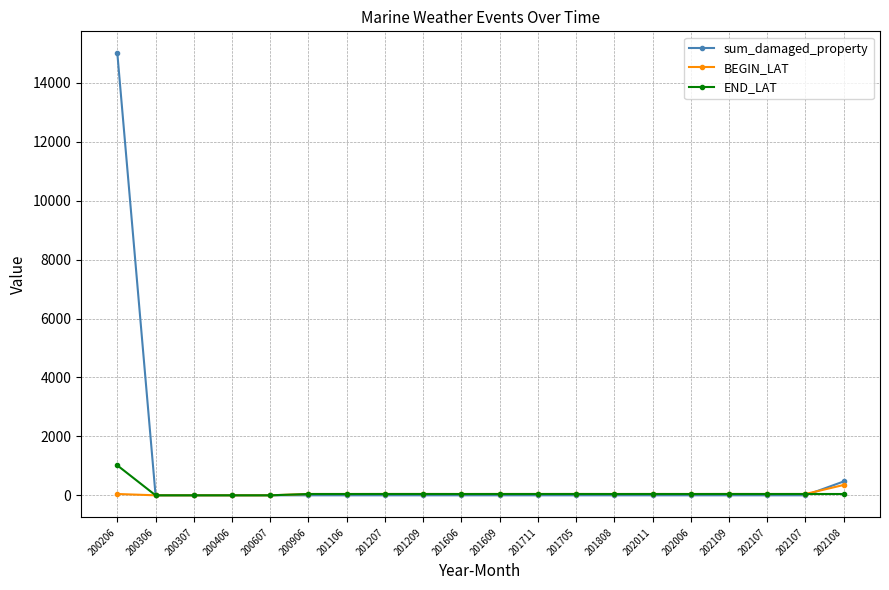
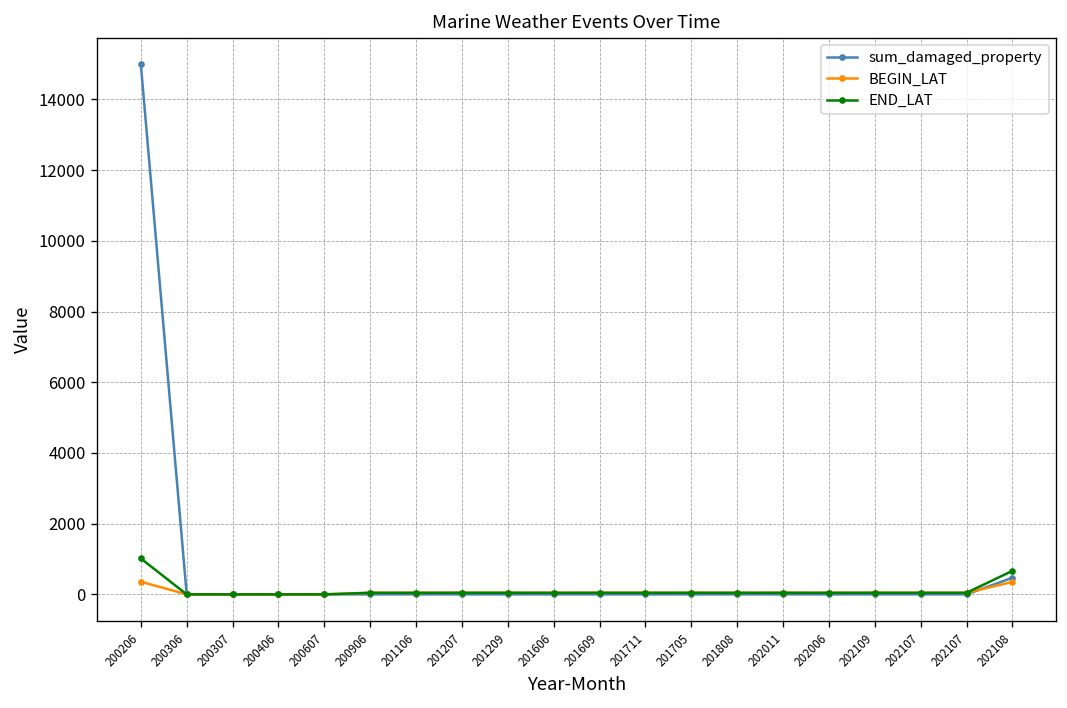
  {
    "sum_damaged_property": {
      "200206": 15000,
      "202108": 500
    },
    "BEGIN_LAT": {
-     "200206": 0,
+     "200206": 400,
      "202108": 400
    },
    "END_LAT": {
      "200206": 1000,
-     "202108": 0
+     "202108": 700
    }
  }
